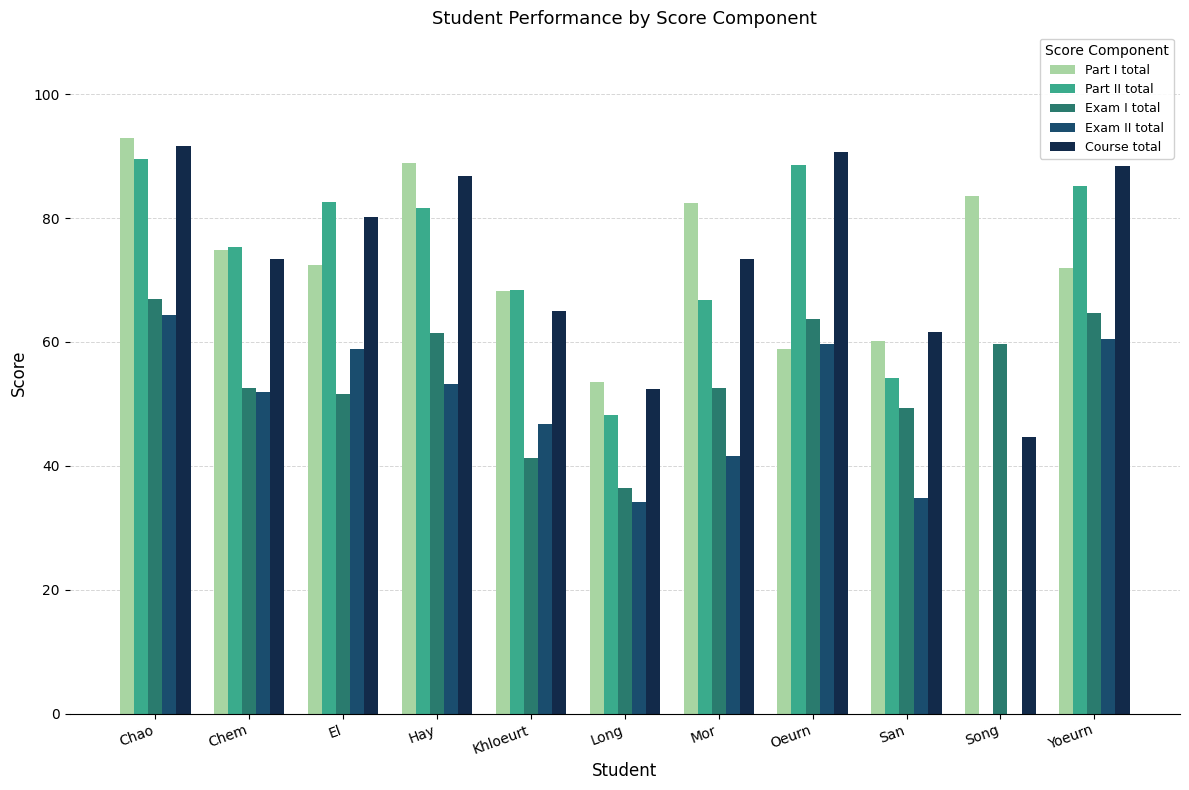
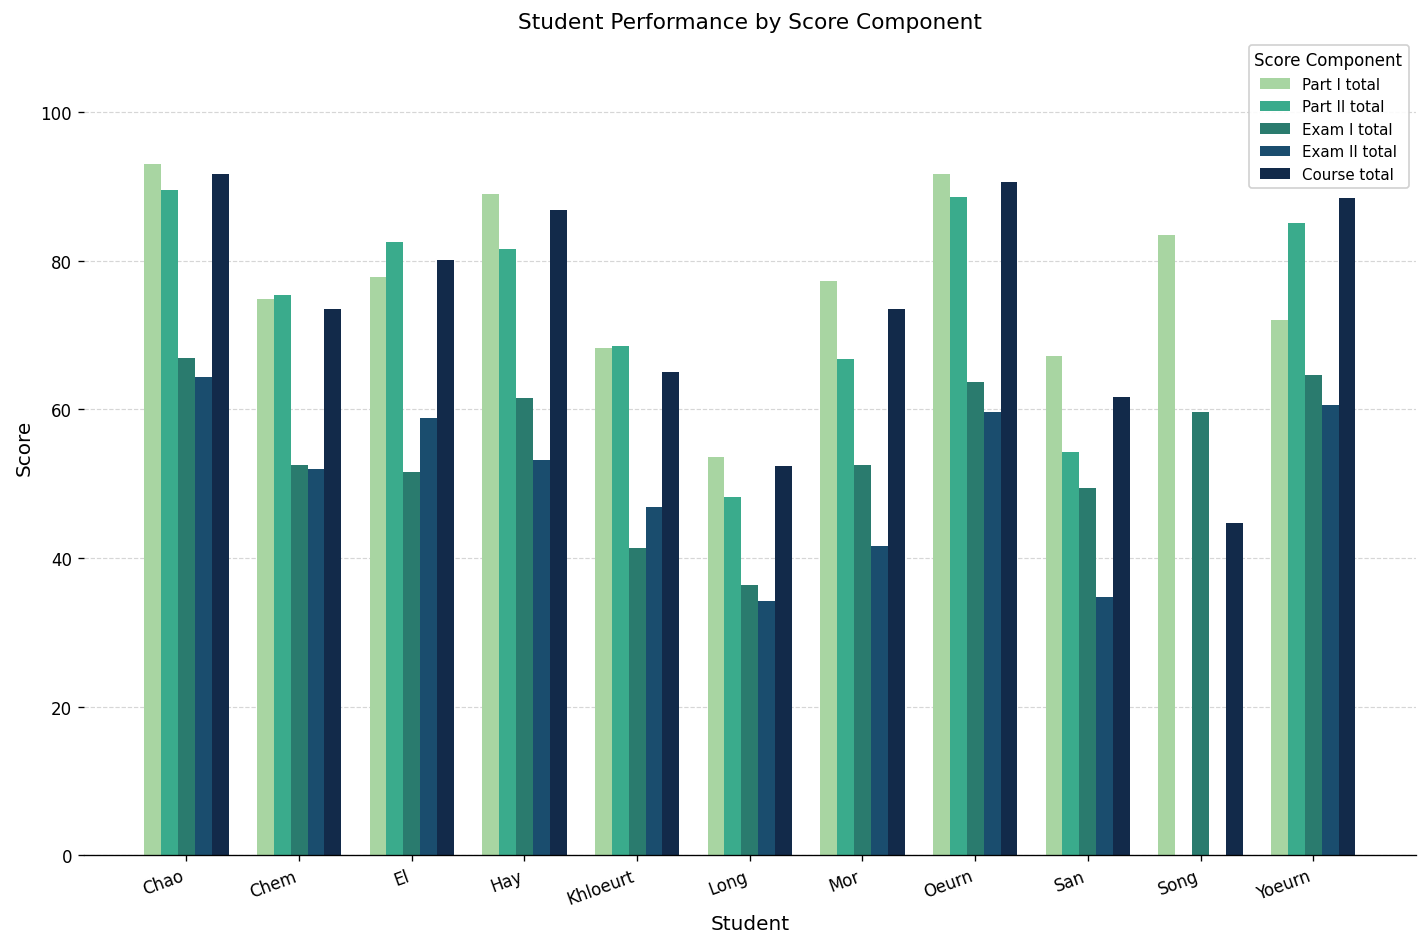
  {
    "Part I total": {
      "Chao": 93,
      "Chem": 75,
-     "El": 72,
+     "El": 78,
      "Hay": 89,
      "Khloeurt": 68,
      "Long": 54,
-     "Mor": 82,
-     "Oeurn": 59,
-     "San": 60,
+     "Mor": 77,
+     "Oeurn": 92,
+     "San": 67,
      "Song": 84,
      "Yoeurn": 72
    }
  }
